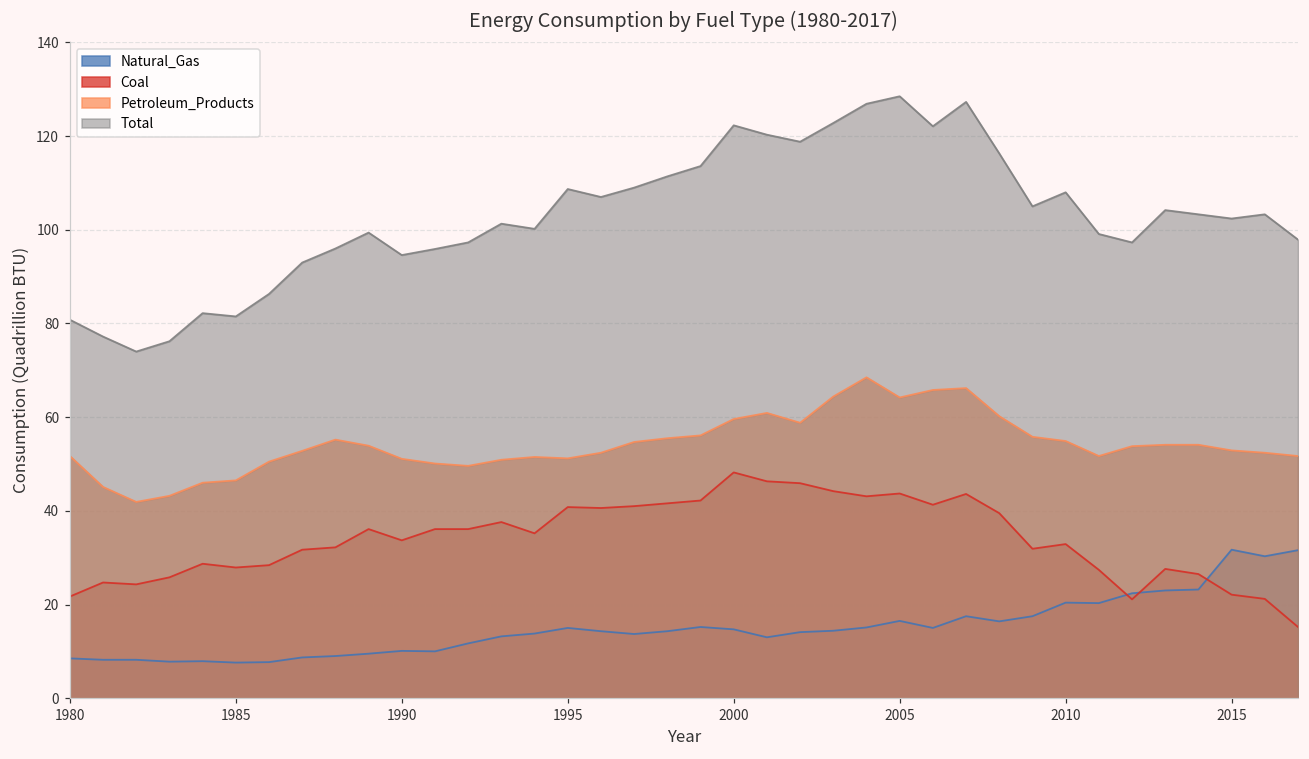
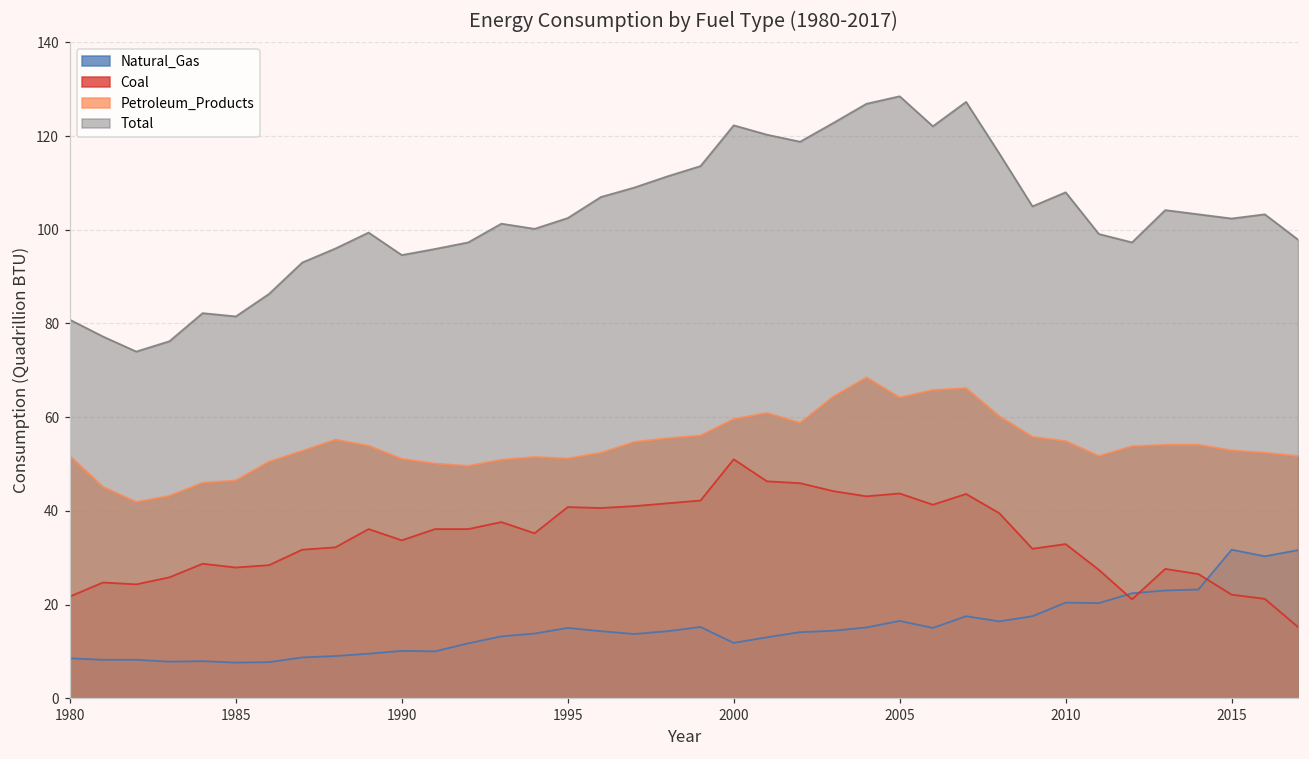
  {
    "Natural_Gas": {
      "1980": 9,
      "1985": 8,
      "1990": 10,
      "1995": 15,
-     "2000": 15,
+     "2000": 12,
      "2005": 17,
      "2010": 20,
      "2015": 32
    },
    "Coal": {
      "1980": 22,
      "1985": 28,
      "1990": 34,
      "1995": 41,
-     "2000": 48,
+     "2000": 51,
      "2005": 44,
      "2010": 33,
      "2015": 22
    },
    "Petroleum_Products": {
      "1980": 52,
      "1985": 47,
      "1990": 51,
      "1995": 51,
      "2000": 60,
      "2005": 64,
      "2010": 55,
      "2015": 53
    },
    "Total": {
      "1980": 81,
      "1985": 82,
      "1990": 95,
-     "1995": 109,
+     "1995": 103,
      "2000": 122,
      "2005": 129,
      "2010": 108,
      "2015": 102
    }
  }
